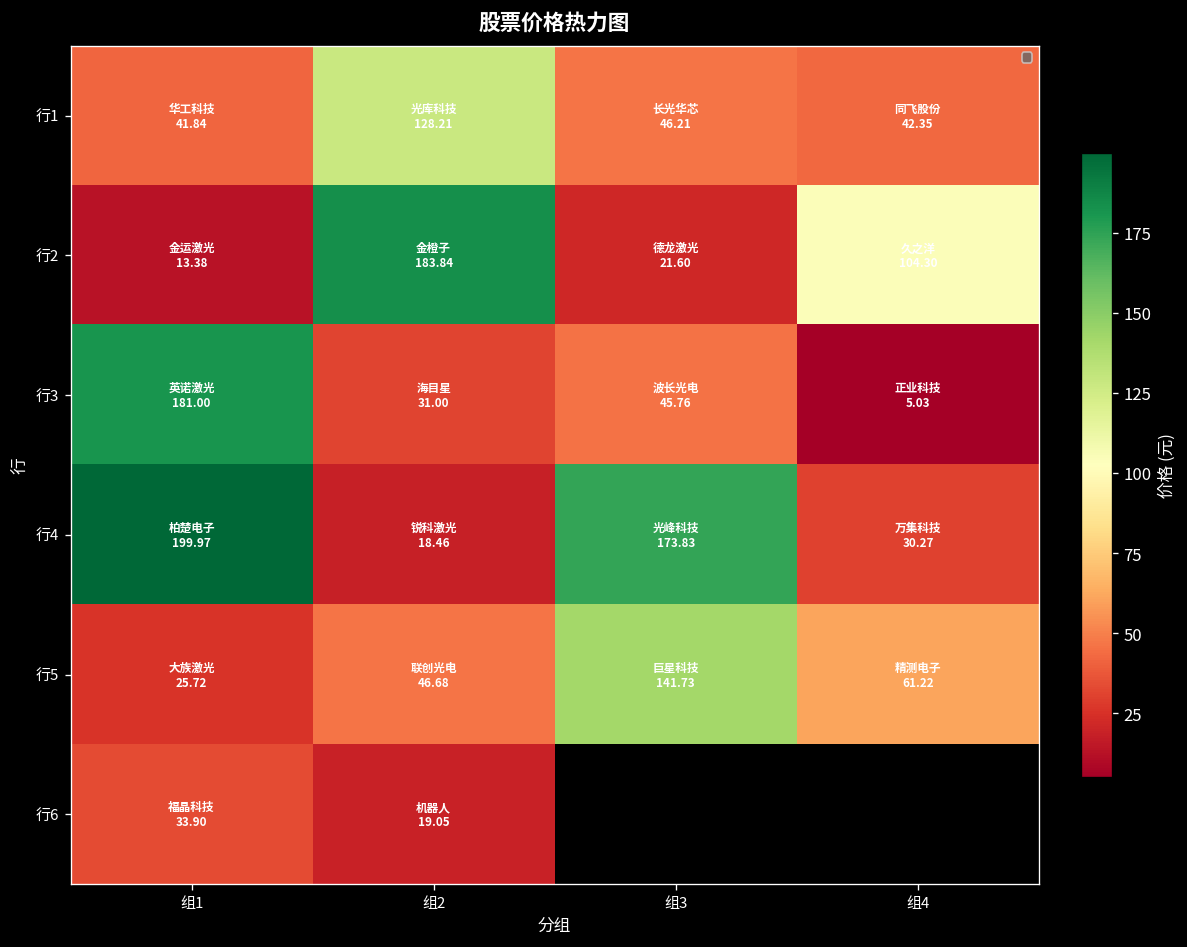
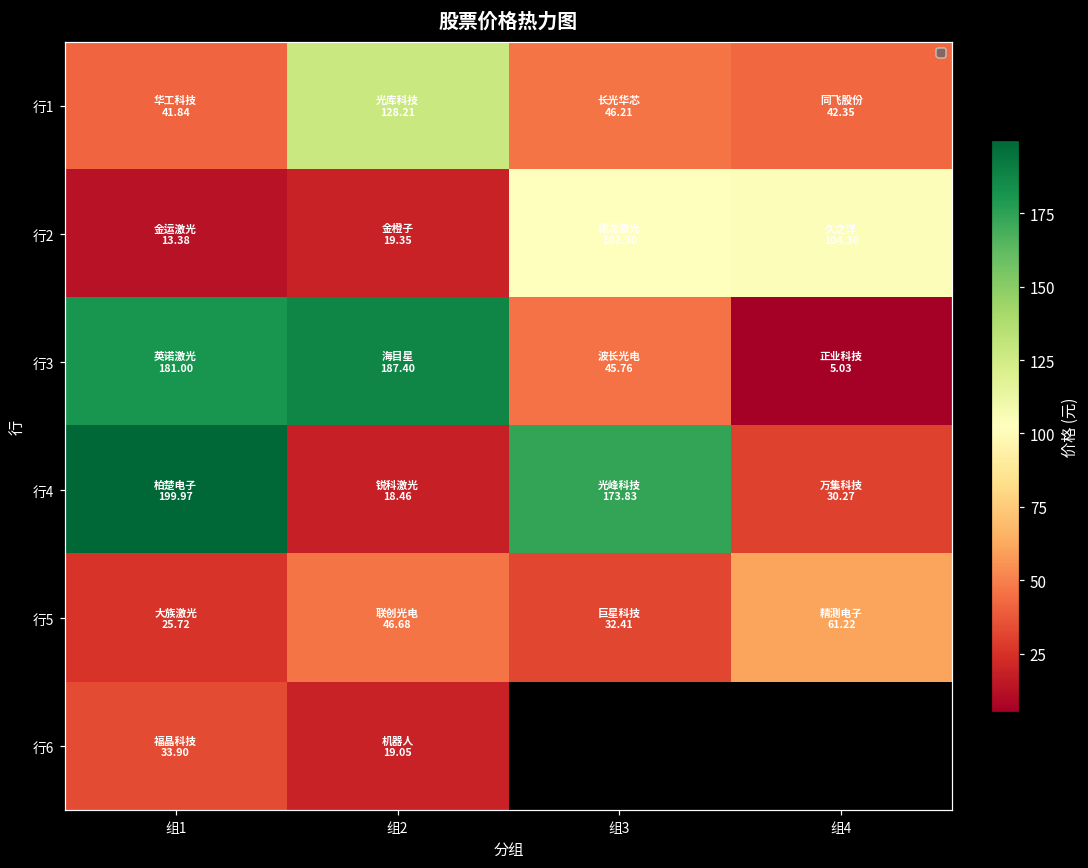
  {
    "行1": {
      "组1": 41.84,
      "组2": 128.21,
      "组3": 46.21,
      "组4": 42.35
    },
    "行2": {
      "组1": 13.38,
-     "组2": 183.84,
-     "组3": 21.60,
+     "组2": 19.35,
+     "组3": 102.30,
      "组4": 104.30
    },
    "行3": {
      "组1": 181.00,
-     "组2": 31.00,
+     "组2": 187.40,
      "组3": 45.76,
      "组4": 5.03
    },
    "行4": {
      "组1": 199.97,
      "组2": 18.46,
      "组3": 173.83,
      "组4": 30.27
    },
    "行5": {
      "组1": 25.72,
      "组2": 46.68,
-     "组3": 141.73,
+     "组3": 32.41,
      "组4": 61.22
    },
    "行6": {
      "组1": 33.90,
      "组2": 19.05
    }
  }
